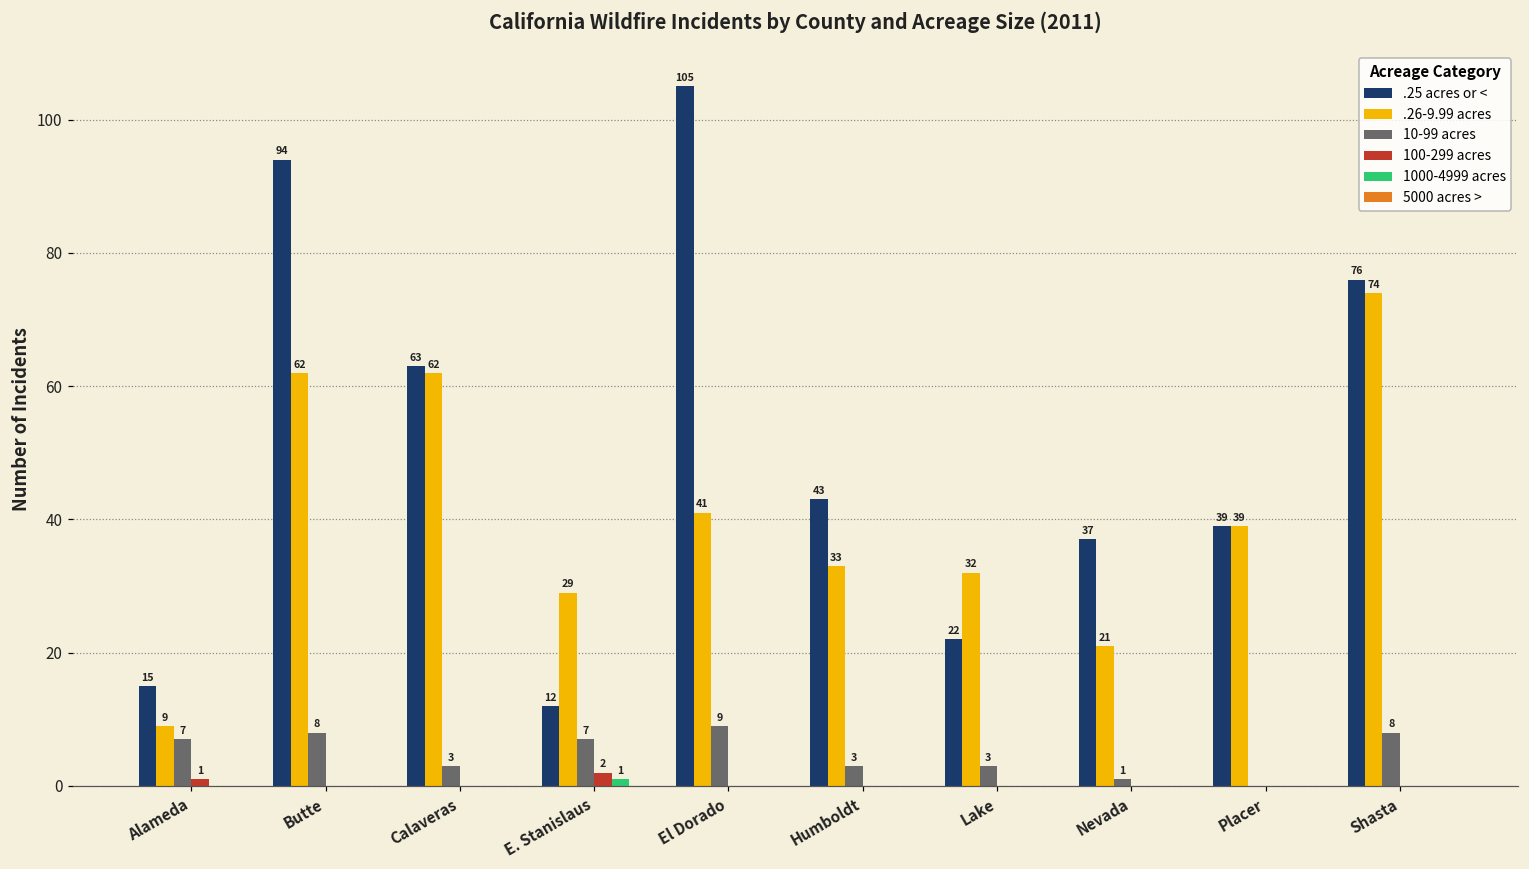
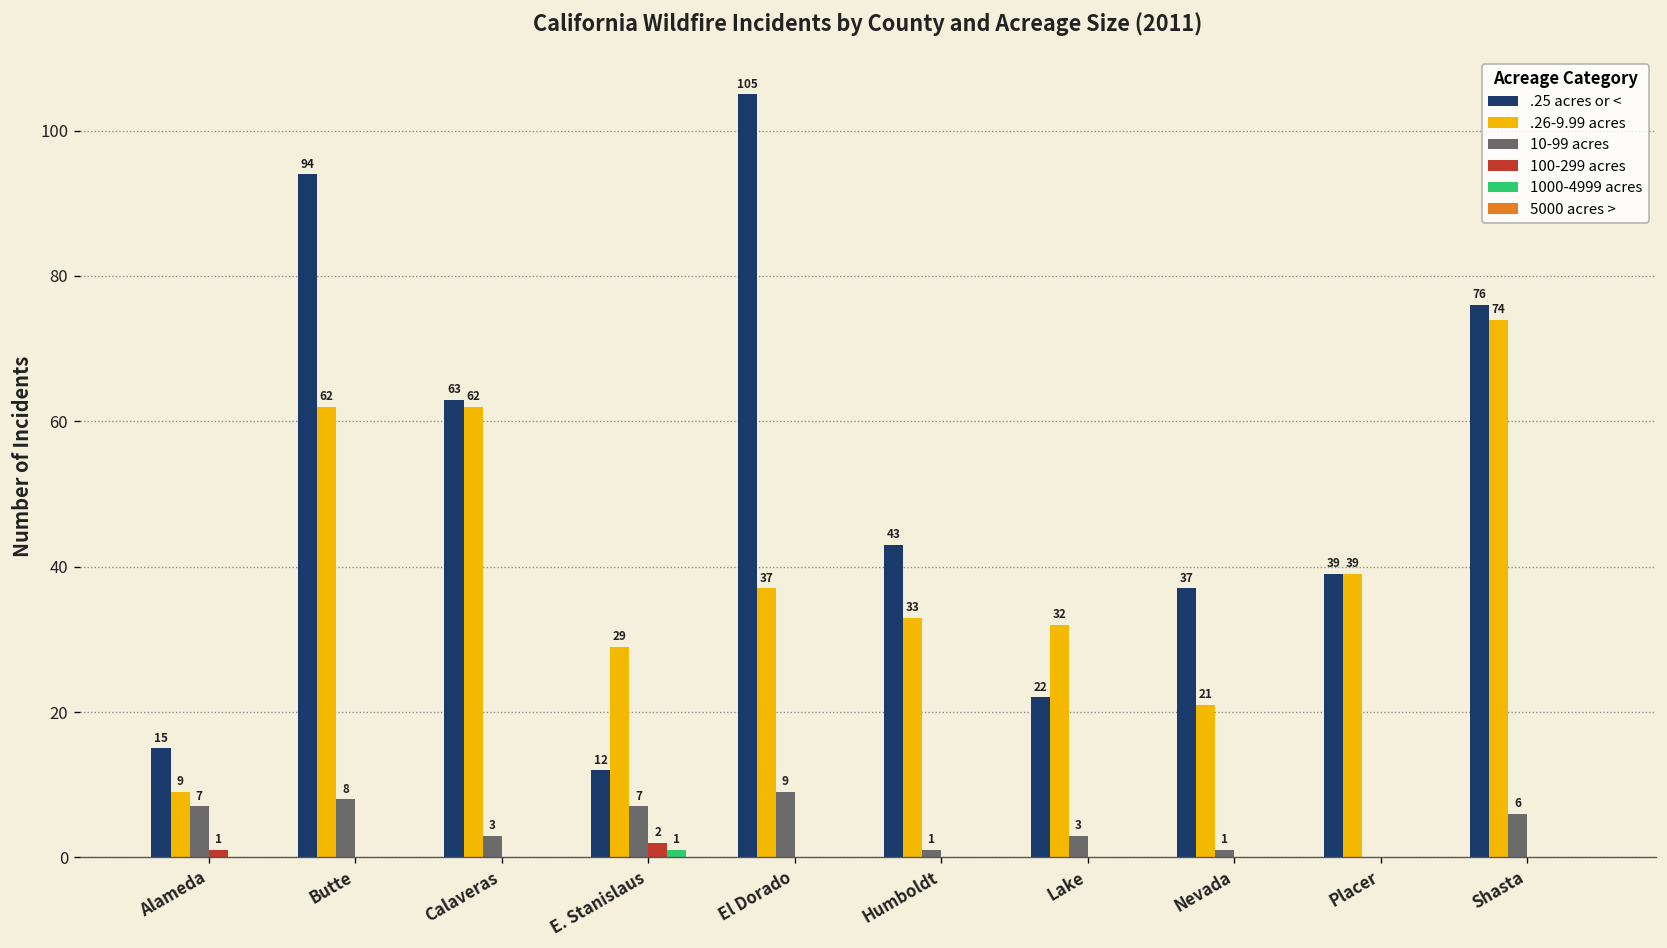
  {
    ".25 acres or <": {
      "Alameda": 15,
      "Butte": 94,
      "Calaveras": 63,
      "E. Stanislaus": 12,
      "El Dorado": 105,
      "Humboldt": 43,
      "Lake": 22,
      "Nevada": 37,
      "Placer": 39,
      "Shasta": 76
    },
    ".26-9.99 acres": {
      "Alameda": 9,
      "Butte": 62,
      "Calaveras": 62,
      "E. Stanislaus": 29,
-     "El Dorado": 41,
+     "El Dorado": 37,
      "Humboldt": 33,
      "Lake": 32,
      "Nevada": 21,
      "Placer": 39,
      "Shasta": 74
    },
    "10-99 acres": {
      "Alameda": 7,
      "Butte": 8,
      "Calaveras": 3,
      "E. Stanislaus": 7,
      "El Dorado": 9,
-     "Humboldt": 3,
+     "Humboldt": 1,
      "Lake": 3,
      "Nevada": 1,
-     "Shasta": 8
+     "Shasta": 6
    },
    "100-299 acres": {
      "Alameda": 1,
      "E. Stanislaus": 2
    },
    "1000-4999 acres": {
      "E. Stanislaus": 1
    },
    "5000 acres >": {
      "Alameda": 0,
      "Butte": 0,
      "Calaveras": 0,
      "E. Stanislaus": 0,
      "El Dorado": 0,
      "Humboldt": 0,
      "Lake": 0,
      "Nevada": 0,
      "Placer": 0,
      "Shasta": 0
    }
  }
